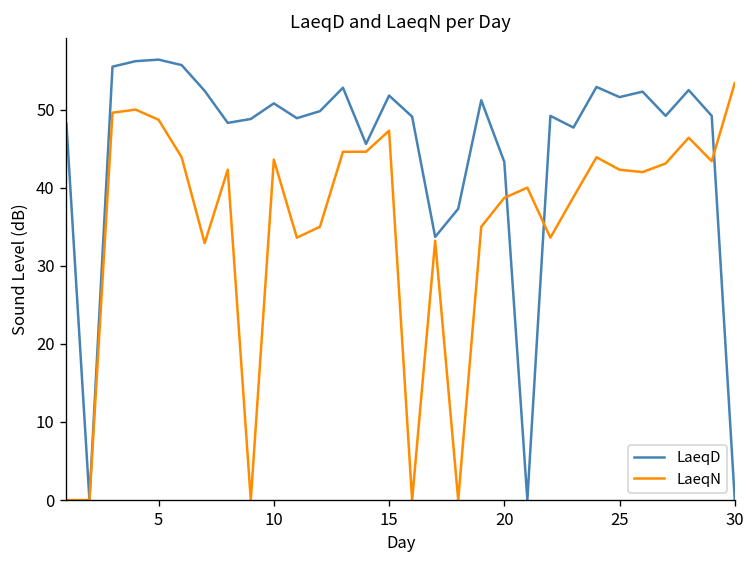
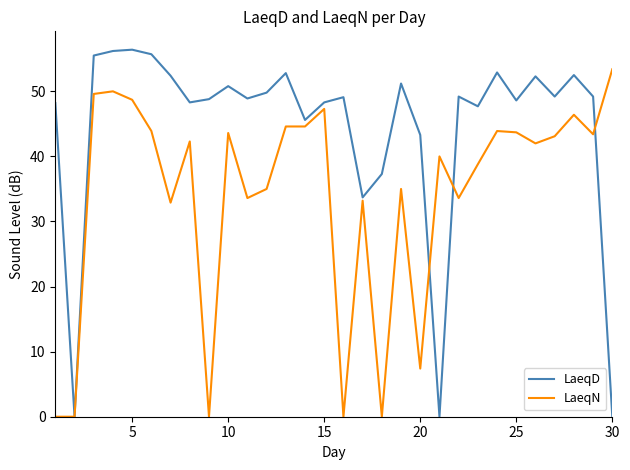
  {
    "LaeqD": {
      "5": 56,
      "10": 51,
-     "15": 52,
+     "15": 48,
      "20": 43,
-     "25": 52,
+     "25": 49,
      "30": 0
    },
    "LaeqN": {
      "5": 49,
      "10": 44,
      "15": 47,
-     "20": 39,
-     "25": 42,
+     "20": 7,
+     "25": 44,
      "30": 53
    }
  }
